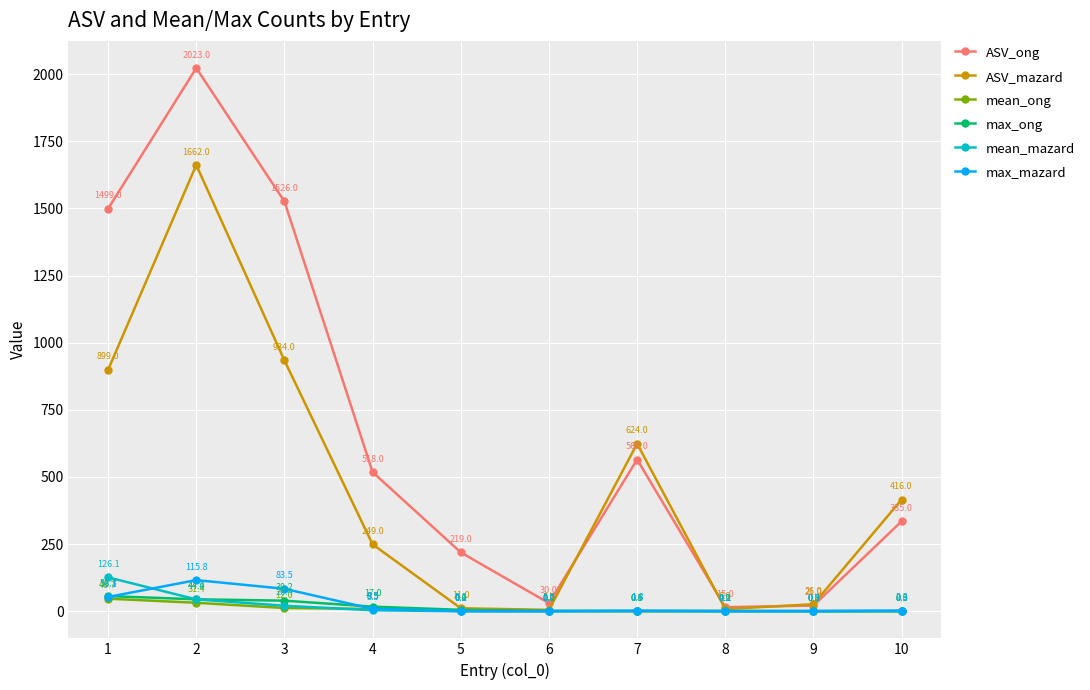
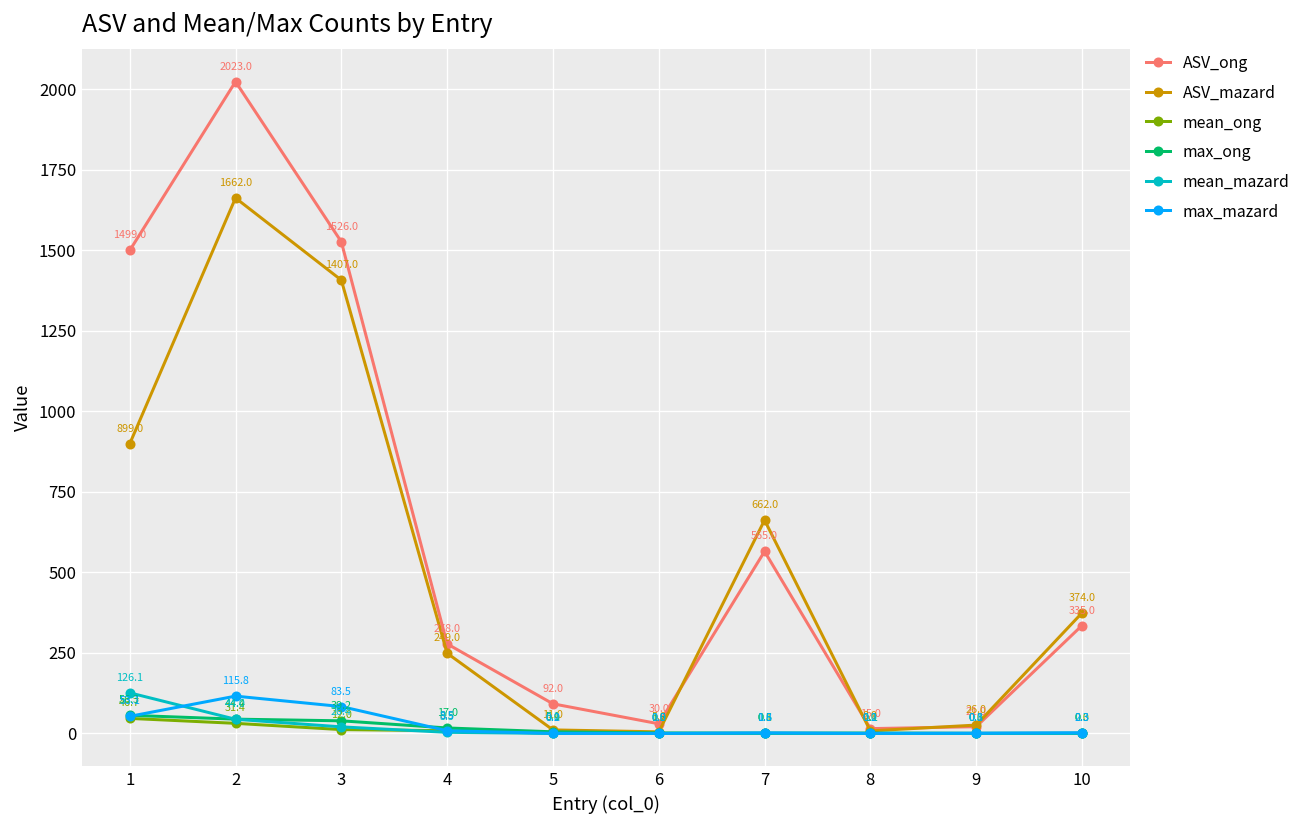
  {
    "ASV_ong": {
      "1": 1499.0,
      "2": 2023.0,
      "3": 1526.0,
-     "4": 518.0,
-     "5": 219.0,
+     "4": 278.0,
+     "5": 92.0,
      "7": 565.0
    },
    "ASV_mazard": {
      "1": 899.0,
      "2": 1662.0,
-     "3": 934.0,
-     "7": 624.0,
-     "10": 416.0
+     "3": 1407.0,
+     "7": 662.0,
+     "10": 374.0
    },
    "mean_mazard": {
      "1": 126.1
    },
    "max_mazard": {
      "2": 115.8,
      "3": 83.5
    }
  }
